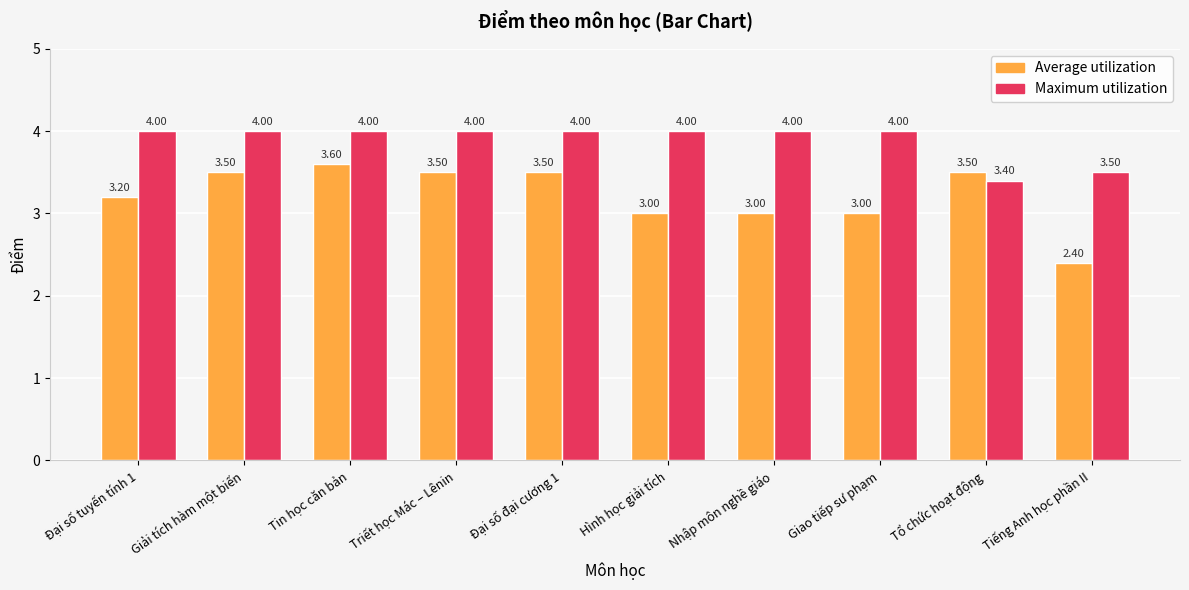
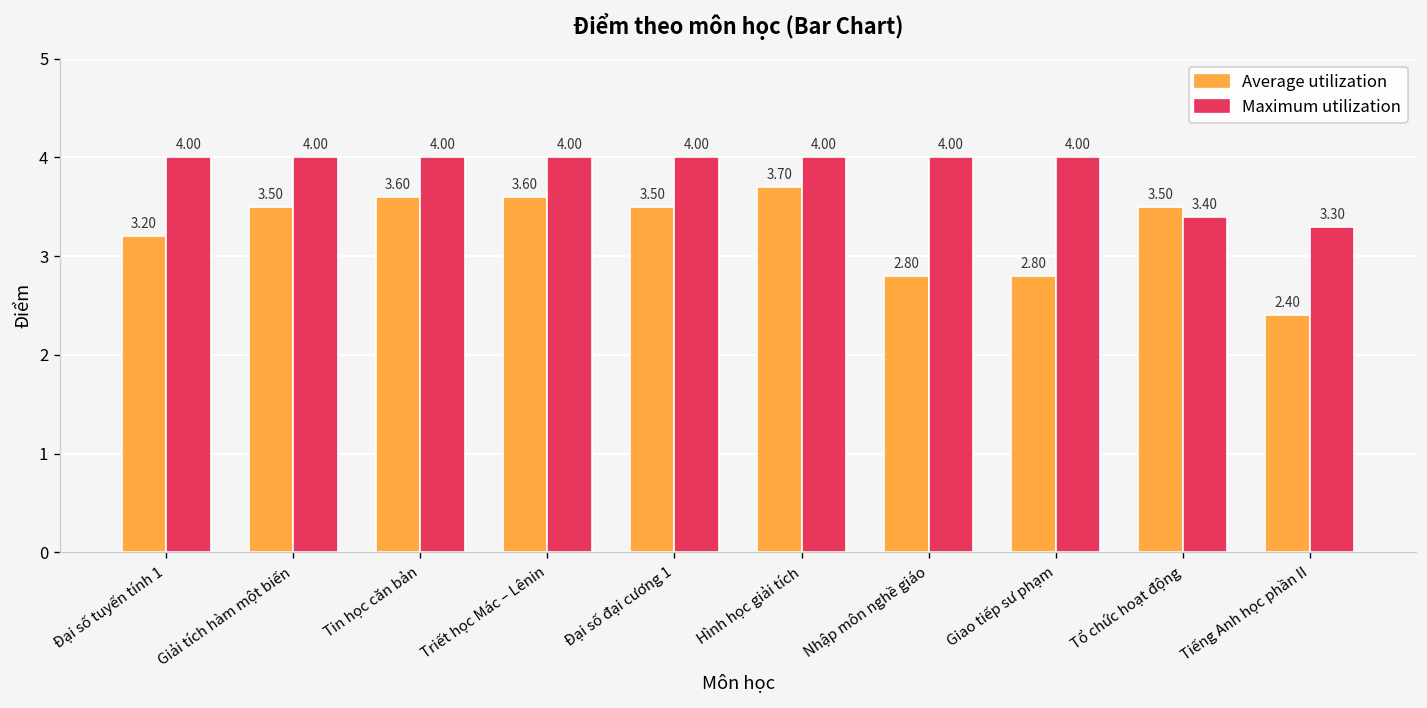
  {
    "Average utilization": {
      "Đại số tuyến tính 1": 3.20,
      "Giải tích hàm một biến": 3.50,
      "Tin học căn bản": 3.60,
-     "Triết học Mác – Lênin": 3.50,
+     "Triết học Mác – Lênin": 3.60,
      "Đại số đại cương 1": 3.50,
-     "Hình học giải tích": 3.00,
-     "Nhập môn nghề giáo": 3.00,
-     "Giao tiếp sư phạm": 3.00,
+     "Hình học giải tích": 3.70,
+     "Nhập môn nghề giáo": 2.80,
+     "Giao tiếp sư phạm": 2.80,
      "Tổ chức hoạt động": 3.50,
      "Tiếng Anh học phần II": 2.40
    },
    "Maximum utilization": {
      "Đại số tuyến tính 1": 4.00,
      "Giải tích hàm một biến": 4.00,
      "Tin học căn bản": 4.00,
      "Triết học Mác – Lênin": 4.00,
      "Đại số đại cương 1": 4.00,
      "Hình học giải tích": 4.00,
      "Nhập môn nghề giáo": 4.00,
      "Giao tiếp sư phạm": 4.00,
      "Tổ chức hoạt động": 3.40,
-     "Tiếng Anh học phần II": 3.50
+     "Tiếng Anh học phần II": 3.30
    }
  }
